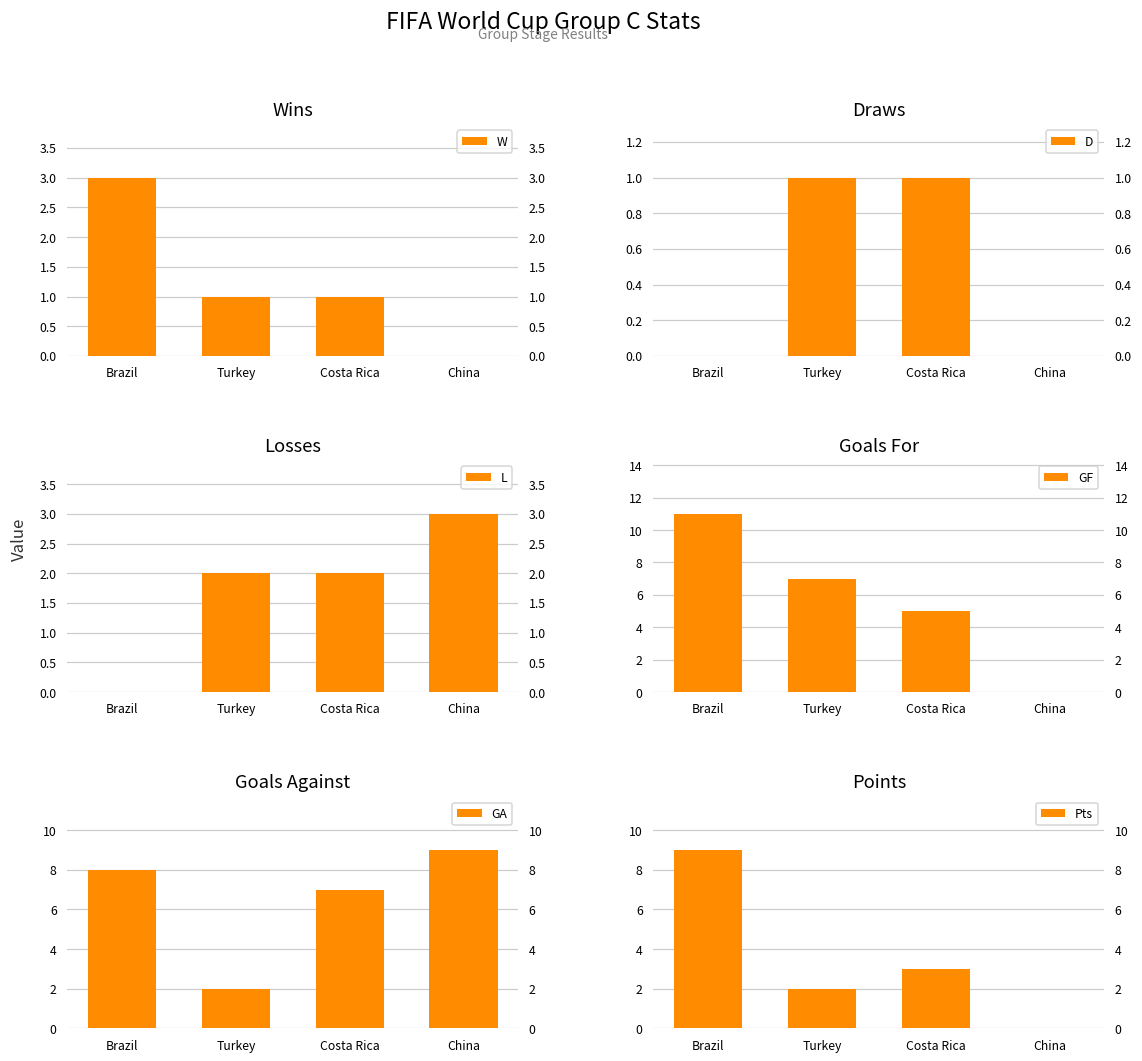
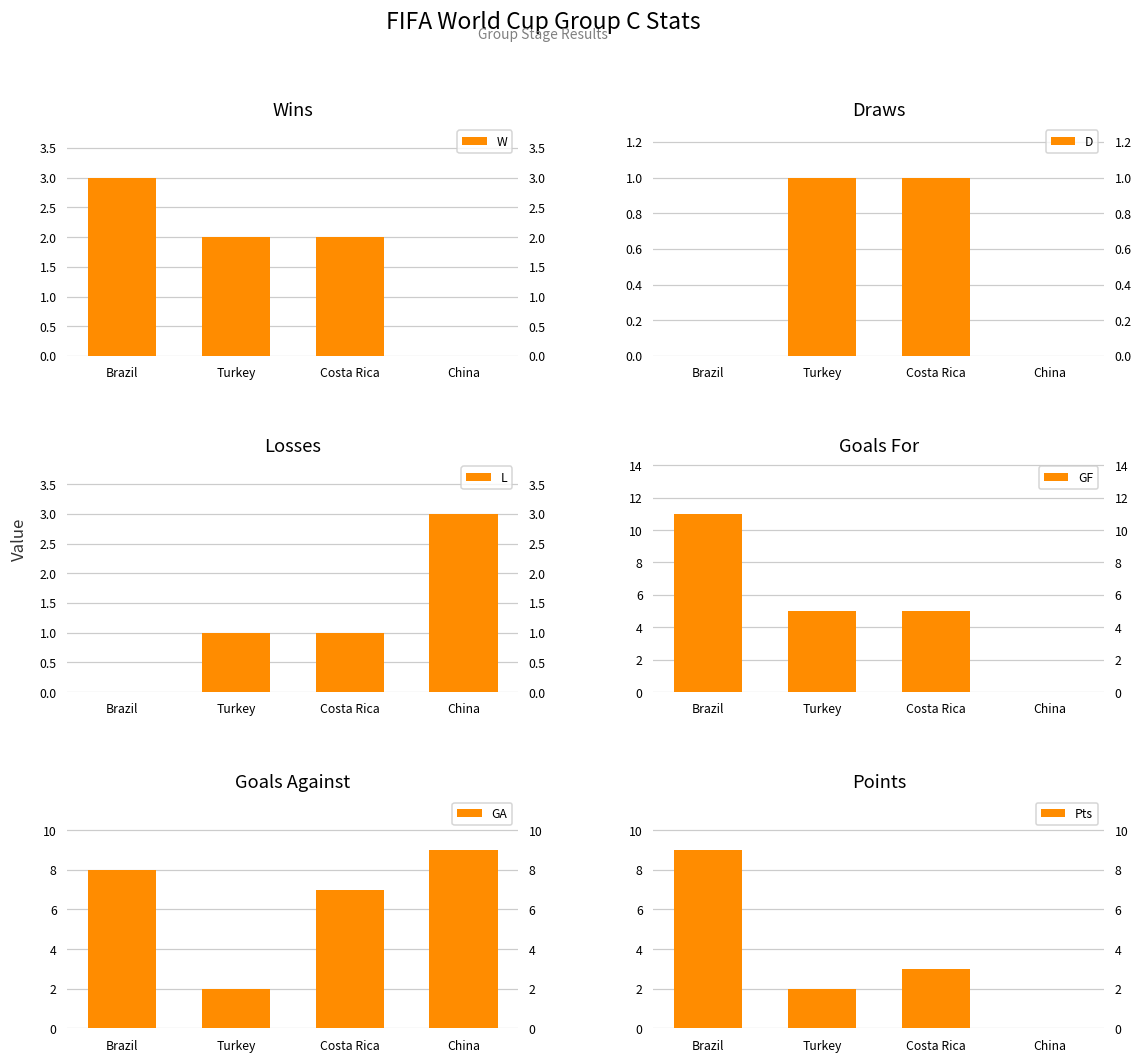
  {
    "Wins": {
      "Brazil": 3,
-     "Turkey": 1,
-     "Costa Rica": 1,
+     "Turkey": 2,
+     "Costa Rica": 2,
      "China": 0
    },
    "Draws": {
      "Brazil": 0.00,
      "Turkey": 1.00,
      "Costa Rica": 1.00,
      "China": 0.00
    },
    "Losses": {
      "Brazil": 0,
-     "Turkey": 2,
-     "Costa Rica": 2,
+     "Turkey": 1,
+     "Costa Rica": 1,
      "China": 3
    },
    "Goals For": {
      "Brazil": 11,
-     "Turkey": 7,
+     "Turkey": 5,
      "Costa Rica": 5,
      "China": 0
    },
    "Goals Against": {
      "Brazil": 8.0,
      "Turkey": 2.0,
      "Costa Rica": 7.0,
      "China": 9.0
    },
    "Points": {
      "Brazil": 9.0,
      "Turkey": 2.0,
      "Costa Rica": 3.0,
      "China": 0.0
    }
  }
